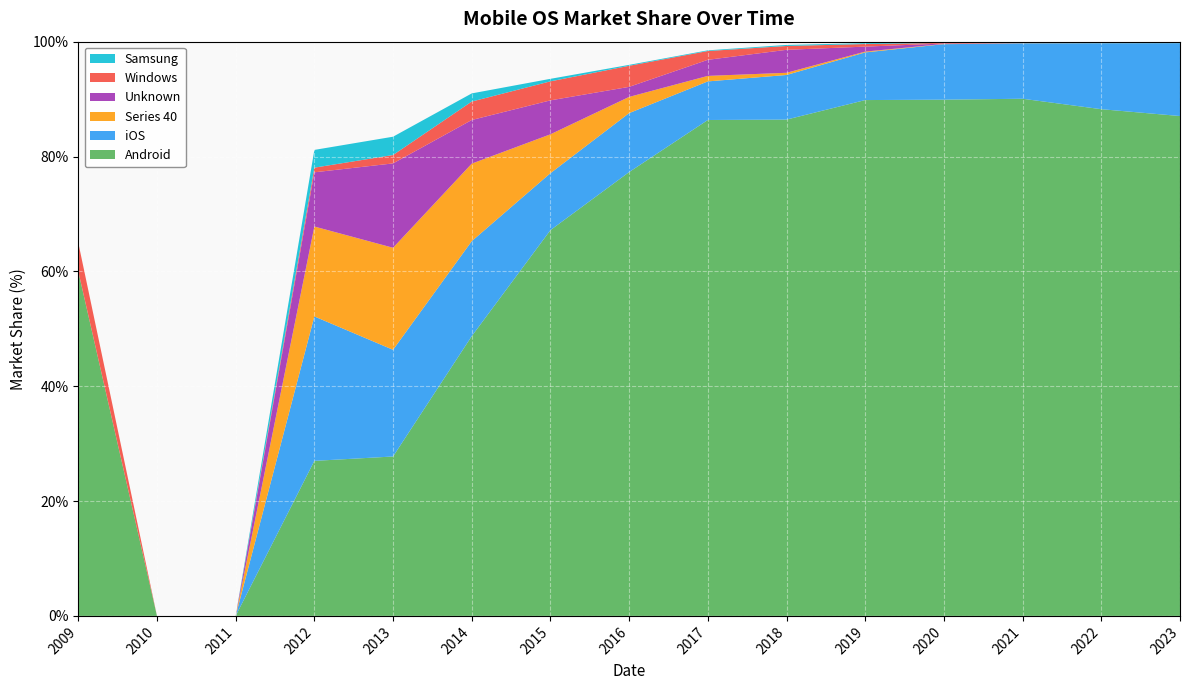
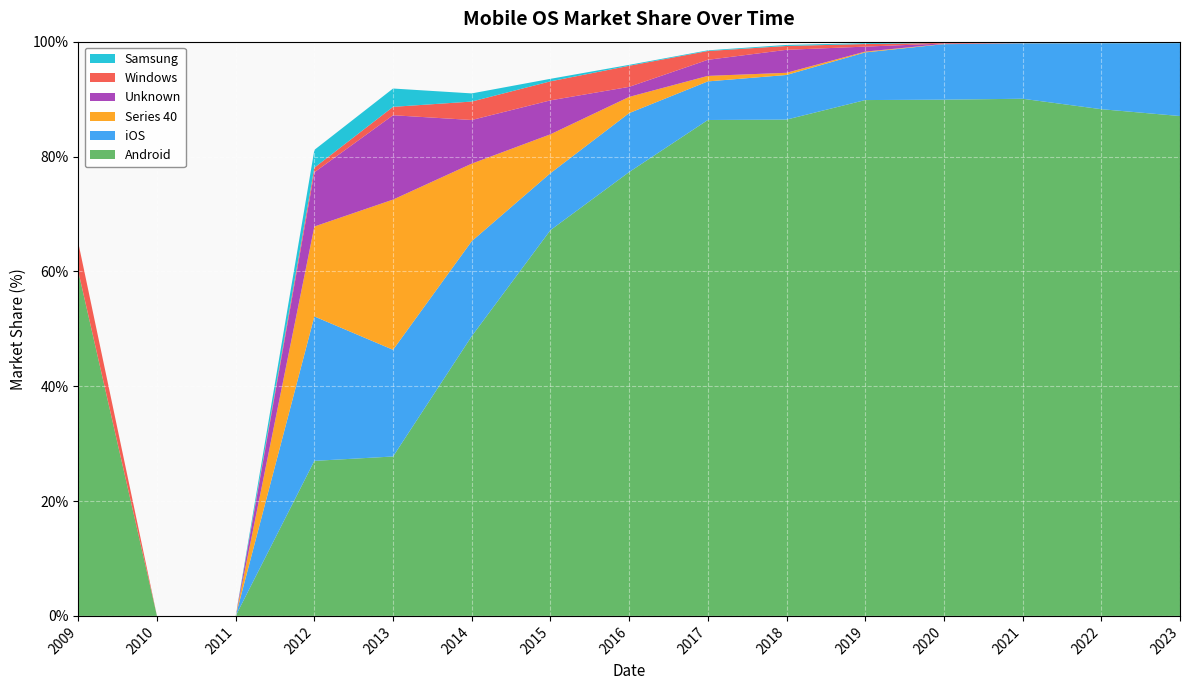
  {
    "Android": {
      "2012": "27%",
      "2013": "28%",
      "2014": "49%",
      "2015": "67%",
      "2016": "77%",
      "2017": "86%",
      "2018": "86%",
      "2019": "90%",
      "2020": "90%",
      "2021": "90%",
      "2022": "88%",
      "2023": "87%"
    },
    "Series 40": {
      "2012": "16%",
-     "2013": "18%",
+     "2013": "26%",
      "2014": "14%",
      "2015": "7%",
      "2016": "3%",
      "2017": "1%"
    },
    "Unknown": {
      "2012": "9%",
      "2013": "15%",
      "2014": "8%",
      "2015": "6%",
      "2016": "2%",
      "2017": "3%",
      "2018": "4%",
      "2019": "1%"
    },
    "Windows": {
      "2012": "1%",
      "2013": "1%",
      "2014": "3%"
    }
  }
